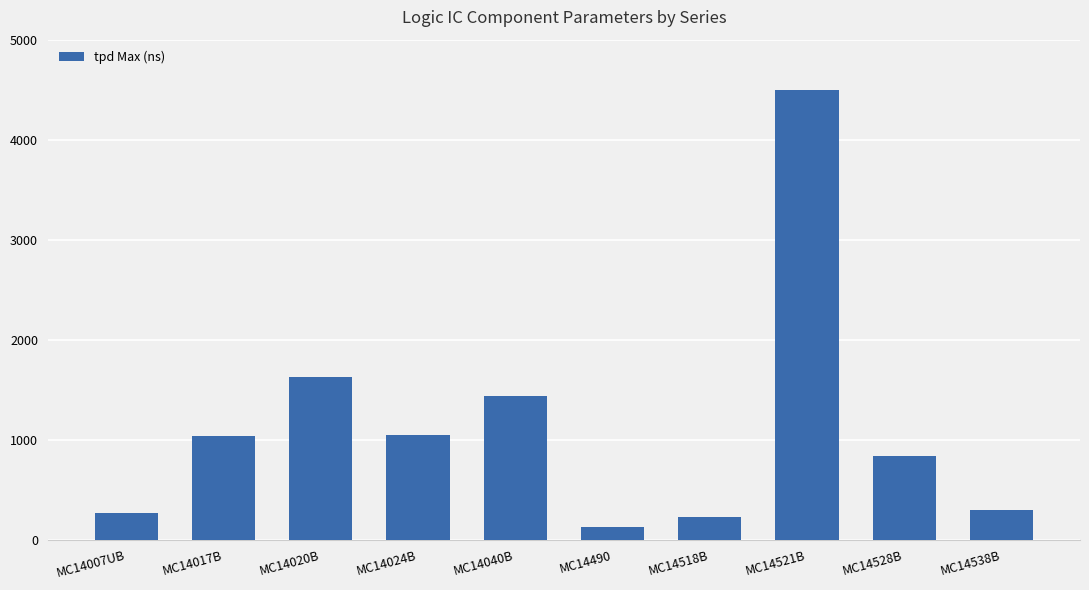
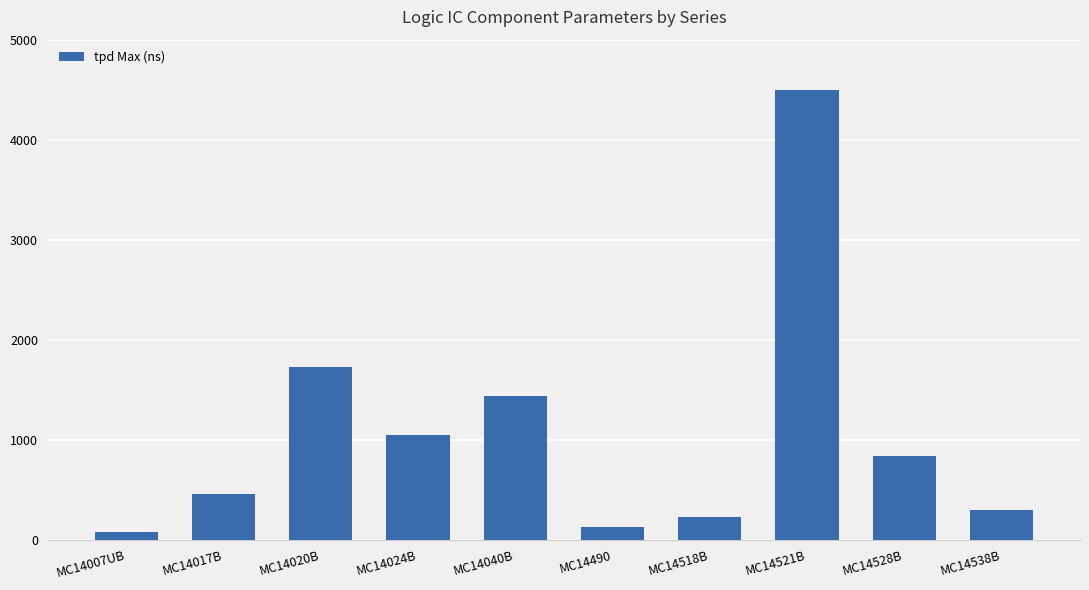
  {
-   "MC14007UB": 300,
-   "MC14017B": 1000,
-   "MC14020B": 1600,
+   "MC14007UB": 100,
+   "MC14017B": 500,
+   "MC14020B": 1700,
    "MC14024B": 1100,
    "MC14040B": 1400,
    "MC14490": 100,
    "MC14518B": 200,
    "MC14521B": 4500,
    "MC14528B": 800,
    "MC14538B": 300
  }
